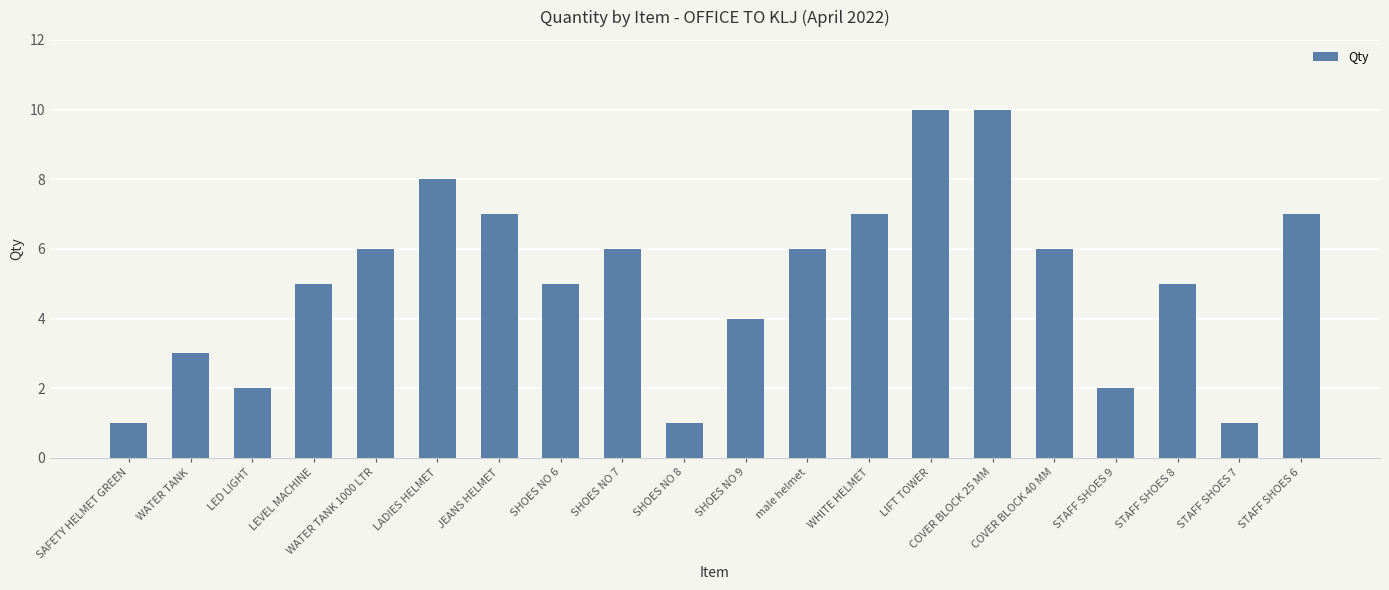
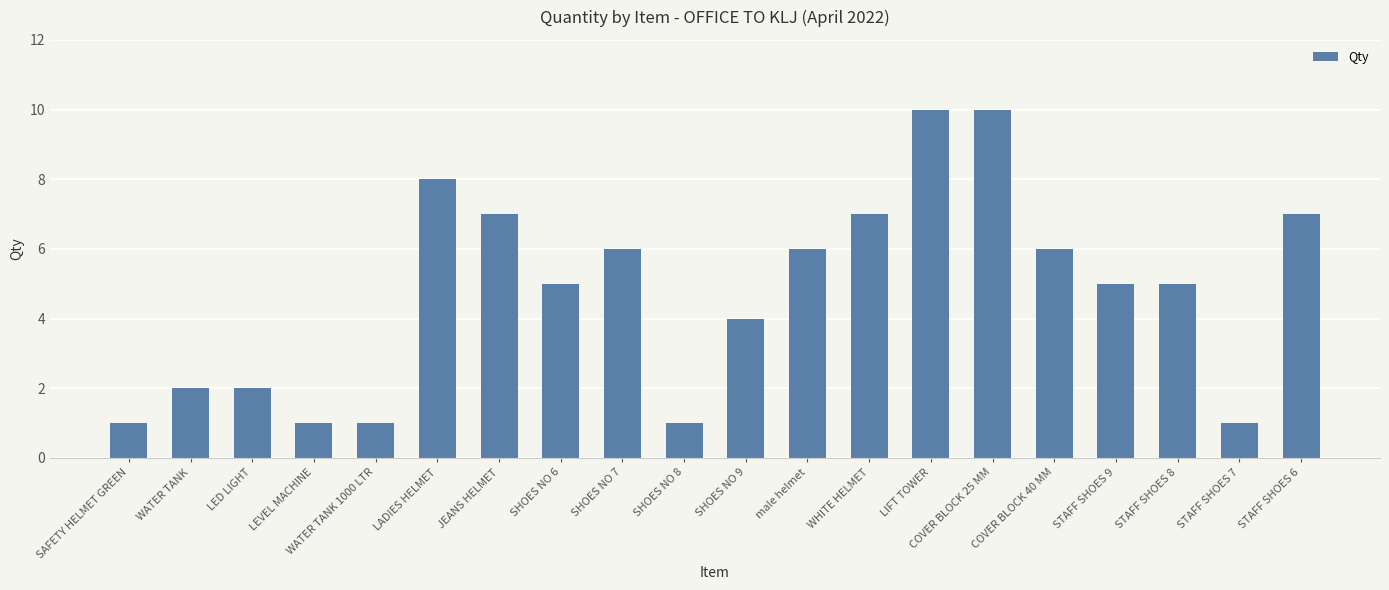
  {
    "SAFETY HELMET GREEN": 1,
-   "WATER TANK": 3,
+   "WATER TANK": 2,
    "LED LIGHT": 2,
-   "LEVEL MACHINE": 5,
-   "WATER TANK 1000 LTR": 6,
+   "LEVEL MACHINE": 1,
+   "WATER TANK 1000 LTR": 1,
    "LADIES HELMET": 8,
    "JEANS HELMET": 7,
    "SHOES NO 6": 5,
    "SHOES NO 7": 6,
    "SHOES NO 8": 1,
    "SHOES NO 9": 4,
    "male helmet": 6,
    "WHITE HELMET": 7,
    "LIFT TOWER": 10,
    "COVER BLOCK 25 MM": 10,
    "COVER BLOCK 40 MM": 6,
-   "STAFF SHOES 9": 2,
+   "STAFF SHOES 9": 5,
    "STAFF SHOES 8": 5,
    "STAFF SHOES 7": 1,
    "STAFF SHOES 6": 7
  }
